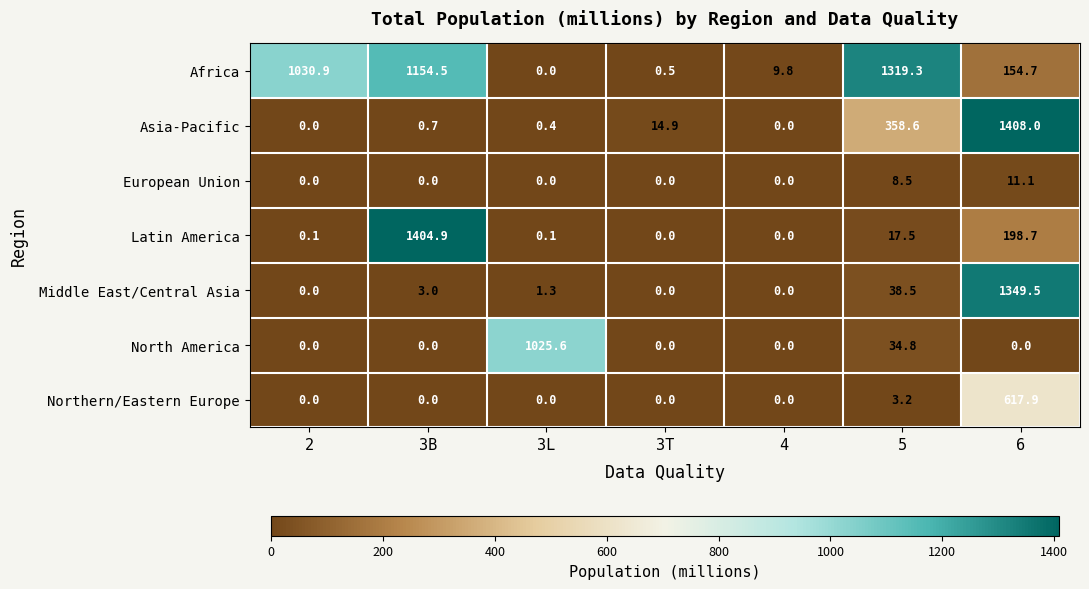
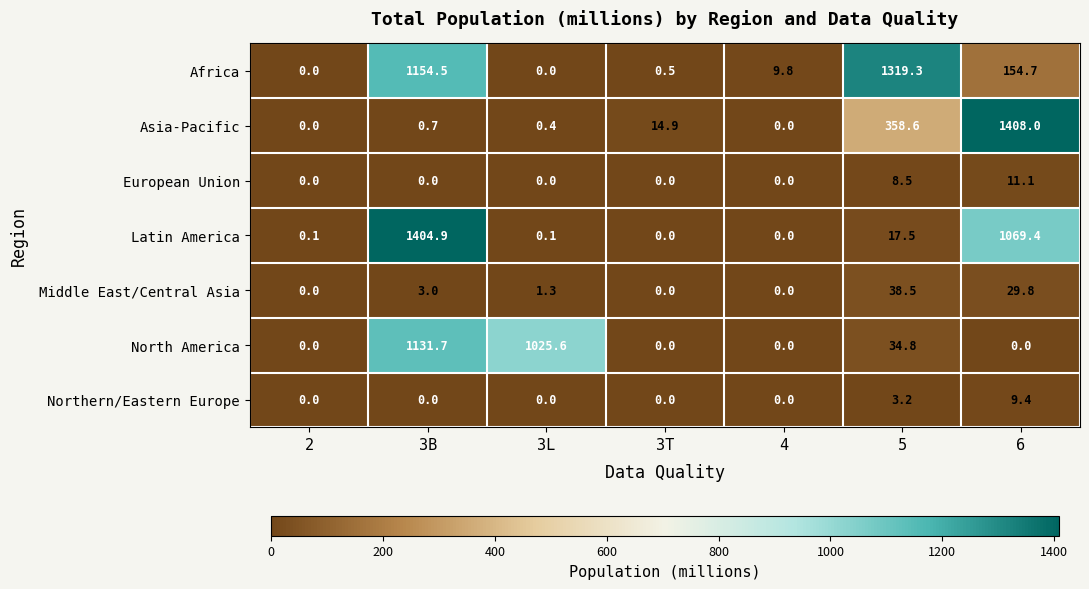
  {
    "Africa": {
-     "2": 1030.9,
+     "2": 0.0,
      "3B": 1154.5,
      "3L": 0.0,
      "3T": 0.5,
      "4": 9.8,
      "5": 1319.3,
      "6": 154.7
    },
    "Asia-Pacific": {
      "2": 0.0,
      "3B": 0.7,
      "3L": 0.4,
      "3T": 14.9,
      "4": 0.0,
      "5": 358.6,
      "6": 1408.0
    },
    "European Union": {
      "2": 0.0,
      "3B": 0.0,
      "3L": 0.0,
      "3T": 0.0,
      "4": 0.0,
      "5": 8.5,
      "6": 11.1
    },
    "Latin America": {
      "2": 0.1,
      "3B": 1404.9,
      "3L": 0.1,
      "3T": 0.0,
      "4": 0.0,
      "5": 17.5,
-     "6": 198.7
+     "6": 1069.4
    },
    "Middle East/Central Asia": {
      "2": 0.0,
      "3B": 3.0,
      "3L": 1.3,
      "3T": 0.0,
      "4": 0.0,
      "5": 38.5,
-     "6": 1349.5
+     "6": 29.8
    },
    "North America": {
      "2": 0.0,
-     "3B": 0.0,
+     "3B": 1131.7,
      "3L": 1025.6,
      "3T": 0.0,
      "4": 0.0,
      "5": 34.8,
      "6": 0.0
    },
    "Northern/Eastern Europe": {
      "2": 0.0,
      "3B": 0.0,
      "3L": 0.0,
      "3T": 0.0,
      "4": 0.0,
      "5": 3.2,
-     "6": 617.9
+     "6": 9.4
    }
  }
